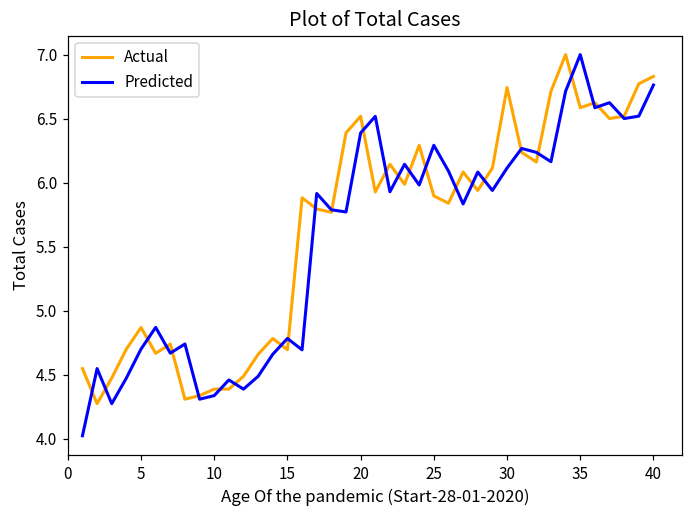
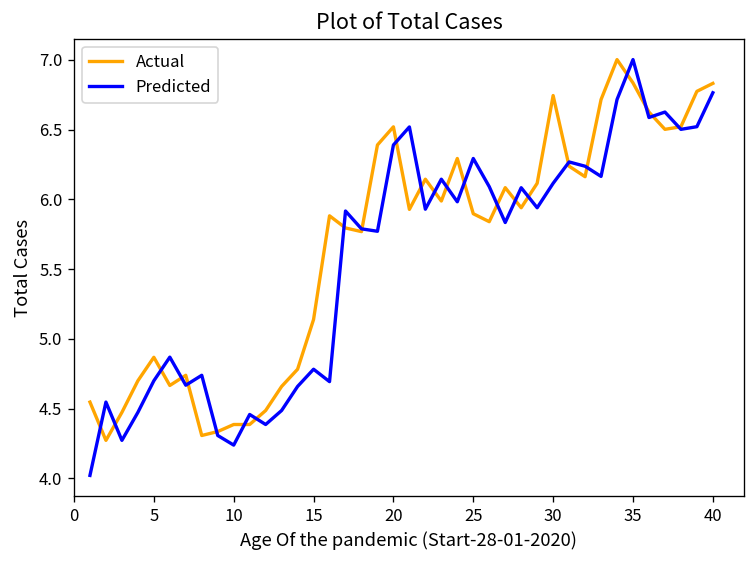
  {
    "Actual": {
      "5": 4.87,
      "10": 4.39,
-     "15": 4.69,
+     "15": 5.14,
      "20": 6.52,
      "25": 5.90,
      "30": 6.74,
-     "35": 6.59,
+     "35": 6.83,
      "40": 6.83
    },
    "Predicted": {
      "5": 4.70,
-     "10": 4.34,
+     "10": 4.24,
      "15": 4.78,
      "20": 6.39,
      "25": 6.29,
      "30": 6.12,
      "35": 7.00,
      "40": 6.76
    }
  }
